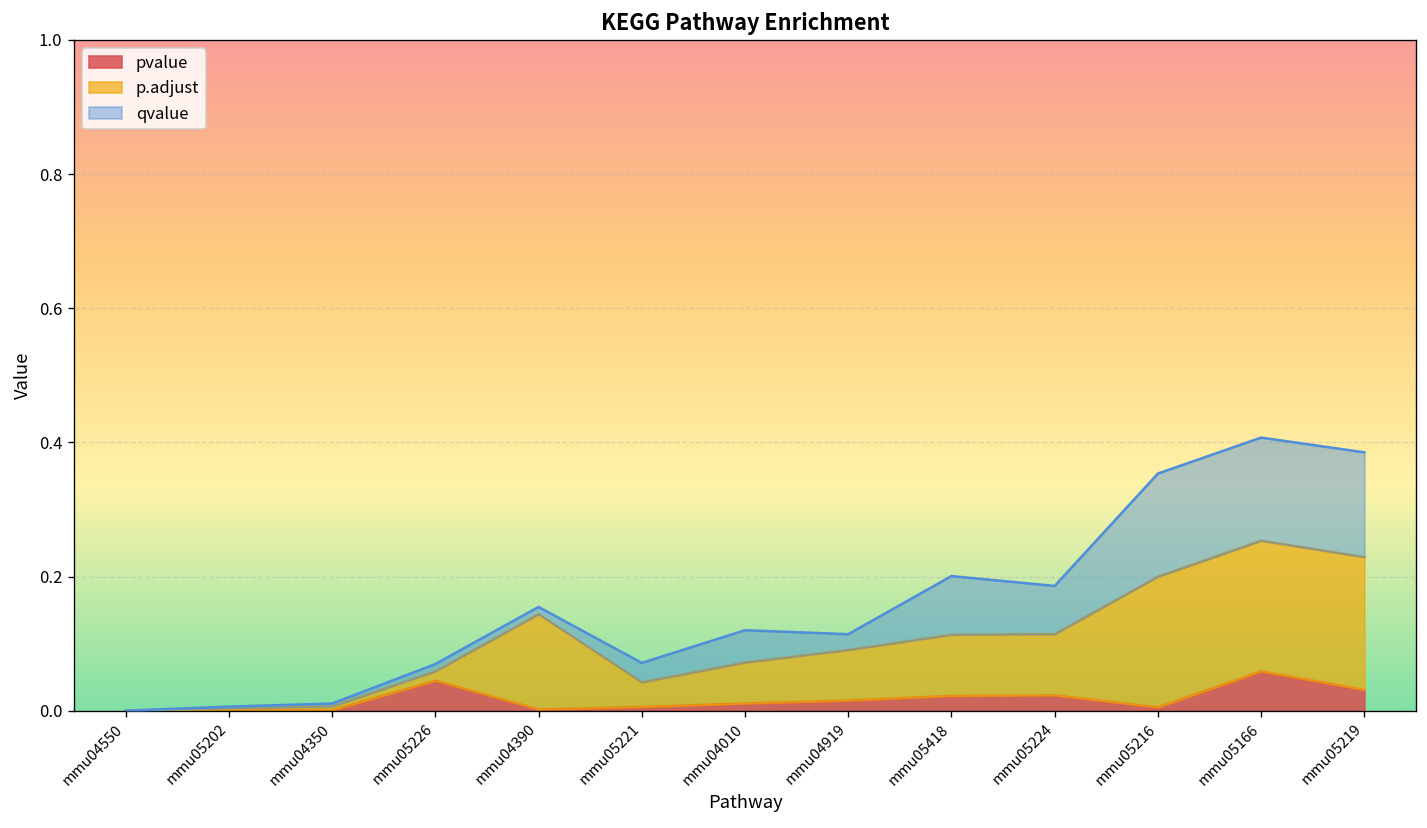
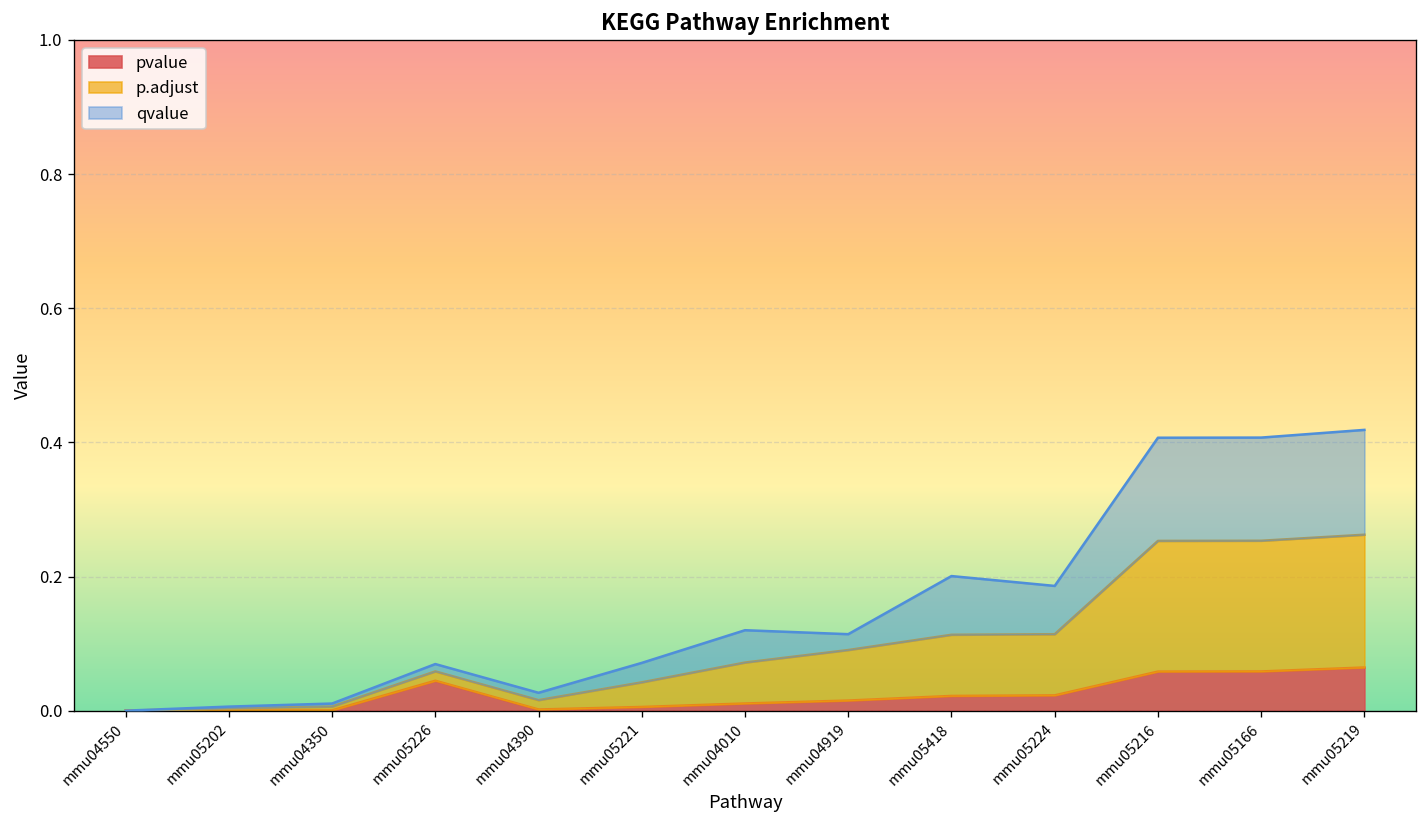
  {
    "pvalue": {
      "mmu04350": 0.00,
      "mmu05226": 0.04,
      "mmu04390": 0.00,
      "mmu05221": 0.01,
      "mmu04010": 0.01,
      "mmu04919": 0.02,
      "mmu05418": 0.02,
      "mmu05224": 0.02,
-     "mmu05216": 0.00,
+     "mmu05216": 0.06,
      "mmu05166": 0.06,
-     "mmu05219": 0.03
+     "mmu05219": 0.06
    },
    "p.adjust": {
      "mmu05226": 0.01,
-     "mmu04390": 0.14,
+     "mmu04390": 0.01,
      "mmu05221": 0.04,
      "mmu04010": 0.06,
      "mmu04919": 0.08,
      "mmu05418": 0.09,
      "mmu05224": 0.09,
      "mmu05216": 0.19,
      "mmu05166": 0.19,
      "mmu05219": 0.20
    },
    "qvalue": {
      "mmu05226": 0.01,
      "mmu04390": 0.01,
      "mmu05221": 0.03,
      "mmu04010": 0.05,
      "mmu04919": 0.02,
      "mmu05418": 0.09,
      "mmu05224": 0.07,
      "mmu05216": 0.15,
      "mmu05166": 0.15,
      "mmu05219": 0.16
    }
  }
